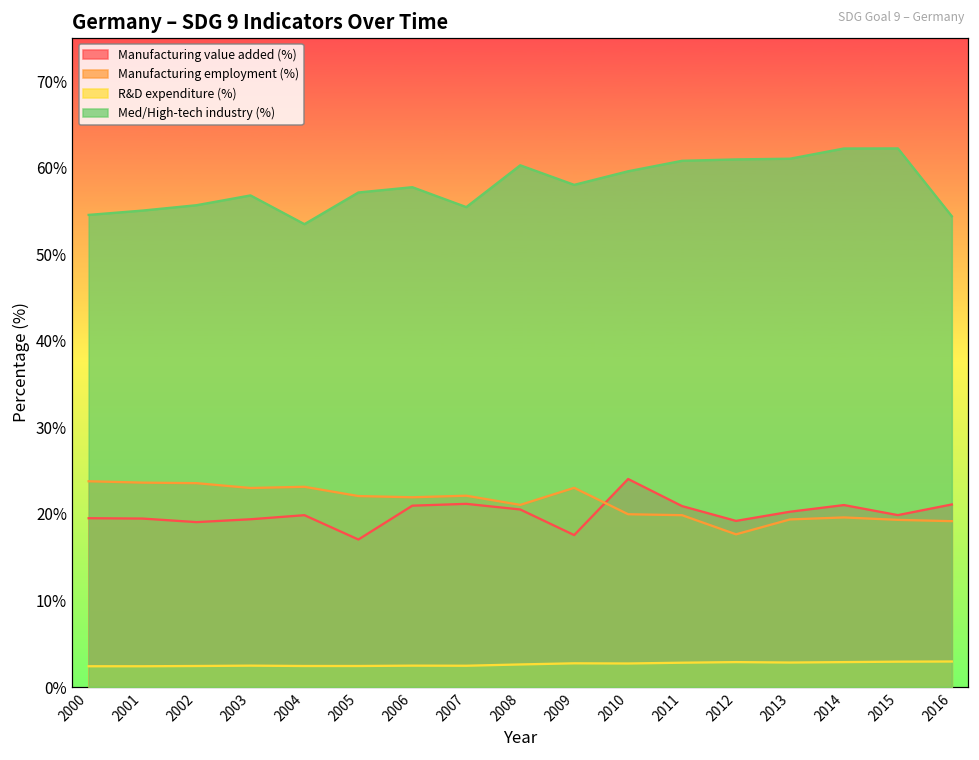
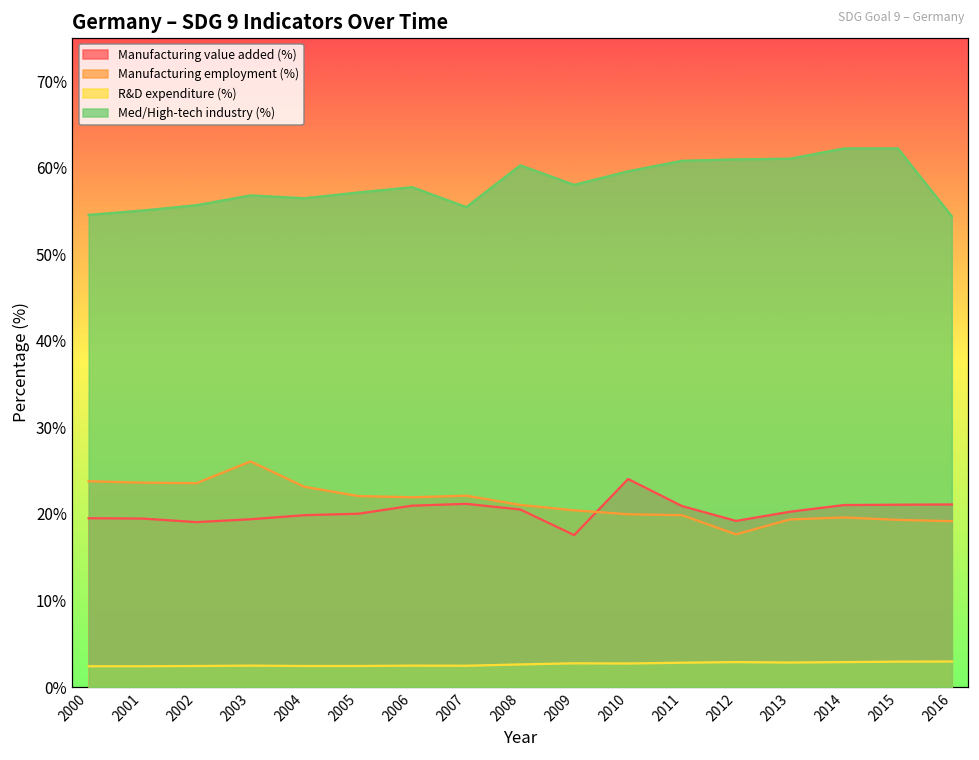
  {
    "Manufacturing value added (%)": {
      "2000": "19%",
      "2001": "19%",
      "2002": "19%",
      "2003": "19%",
      "2004": "20%",
-     "2005": "17%",
+     "2005": "20%",
      "2006": "21%",
      "2007": "21%",
      "2008": "21%",
      "2009": "18%",
      "2010": "24%",
      "2011": "21%",
      "2012": "19%",
      "2013": "20%",
      "2014": "21%",
-     "2015": "20%",
+     "2015": "21%",
      "2016": "21%"
    },
    "Manufacturing employment (%)": {
      "2000": "24%",
      "2001": "24%",
      "2002": "24%",
-     "2003": "23%",
+     "2003": "26%",
      "2004": "23%",
      "2005": "22%",
      "2006": "22%",
      "2007": "22%",
      "2008": "21%",
-     "2009": "23%",
+     "2009": "20%",
      "2010": "20%",
      "2011": "20%",
      "2012": "18%",
      "2013": "19%",
      "2014": "20%",
      "2015": "19%",
      "2016": "19%"
    },
    "R&D expenditure (%)": {
      "2000": "2%",
      "2001": "2%",
      "2002": "2%",
      "2003": "2%",
      "2004": "2%",
      "2005": "2%",
      "2006": "2%",
      "2007": "2%",
      "2008": "3%",
      "2009": "3%",
      "2010": "3%",
      "2011": "3%",
      "2012": "3%",
      "2013": "3%",
      "2014": "3%",
      "2015": "3%",
      "2016": "3%"
    },
    "Med/High-tech industry (%)": {
      "2000": "55%",
      "2001": "55%",
      "2002": "56%",
      "2003": "57%",
-     "2004": "53%",
+     "2004": "56%",
      "2005": "57%",
      "2006": "58%",
      "2007": "55%",
      "2008": "60%",
      "2009": "58%",
      "2010": "60%",
      "2011": "61%",
      "2012": "61%",
      "2013": "61%",
      "2014": "62%",
      "2015": "62%",
      "2016": "54%"
    }
  }
